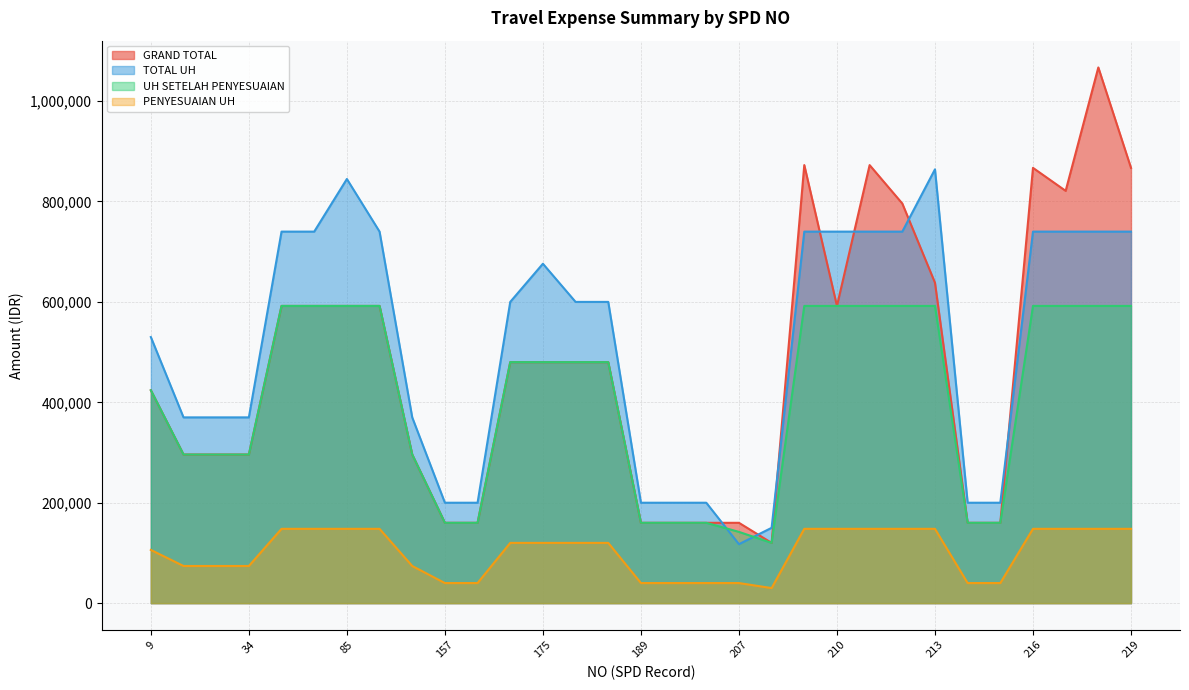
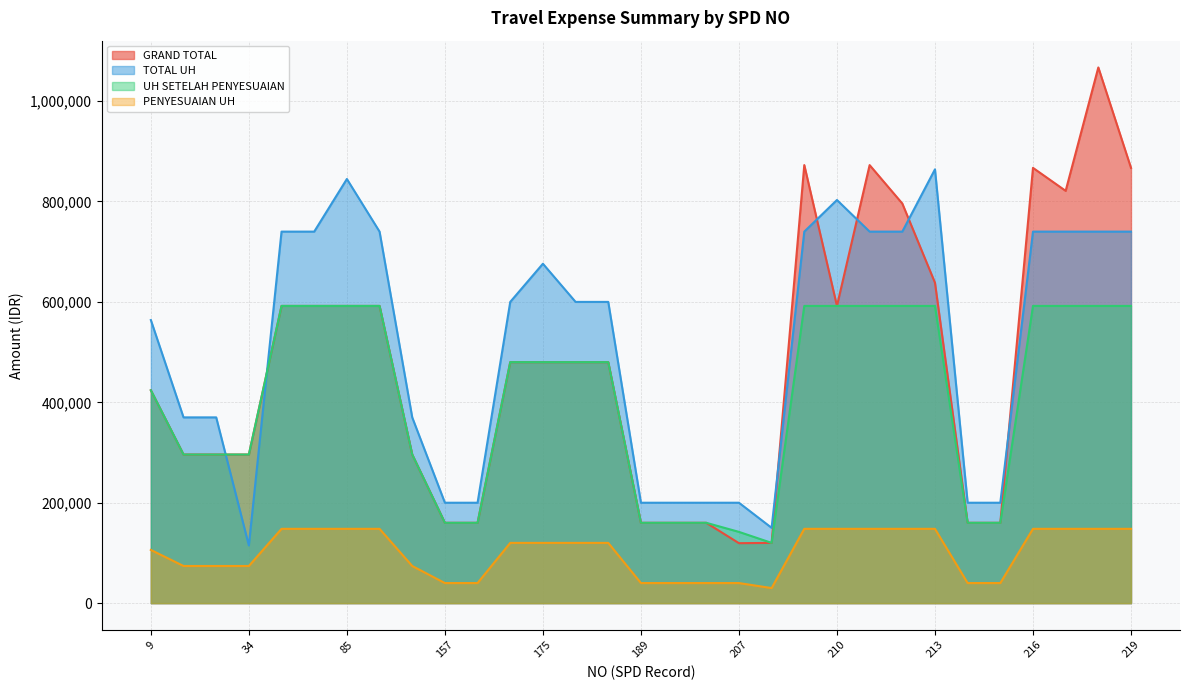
  {
    "GRAND TOTAL": {
-     "207": "160,000",
+     "207": "120,000",
      "213": "640,000",
      "216": "870,000",
      "219": "870,000"
    },
    "TOTAL UH": {
-     "9": "530,000",
-     "34": "370,000",
+     "9": "560,000",
+     "34": "110,000",
      "85": "840,000",
      "157": "200,000",
      "175": "680,000",
      "189": "200,000",
-     "207": "120,000",
-     "210": "740,000",
+     "207": "200,000",
+     "210": "800,000",
      "213": "860,000",
      "216": "740,000",
      "219": "740,000"
    },
    "UH SETELAH PENYESUAIAN": {
      "207": "140,000",
      "213": "590,000",
      "216": "590,000",
      "219": "590,000"
    },
    "PENYESUAIAN UH": {
      "9": "110,000",
      "34": "70,000",
      "85": "150,000",
      "157": "40,000",
      "175": "120,000",
      "189": "40,000",
      "207": "40,000",
      "210": "150,000",
      "213": "150,000",
      "216": "150,000",
      "219": "150,000"
    }
  }
